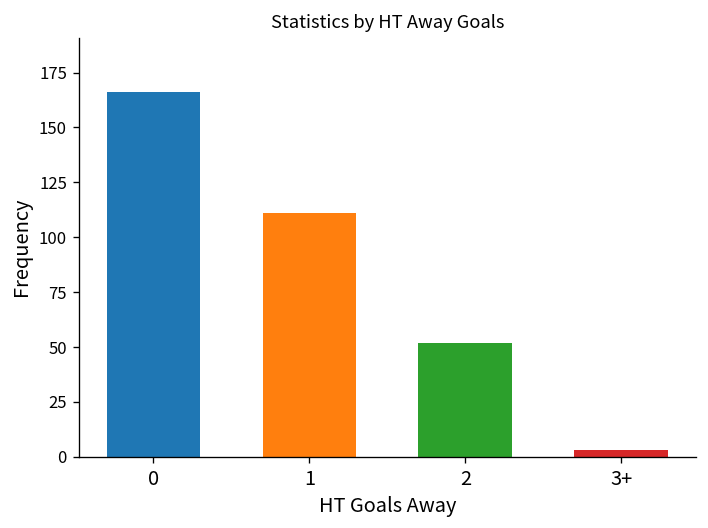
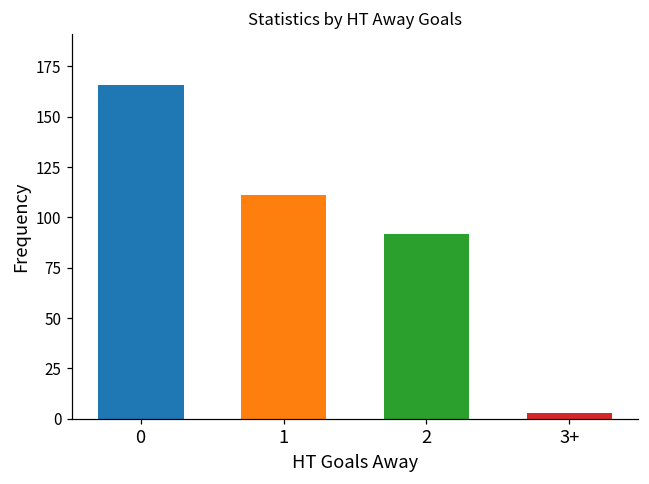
  {
    "0": 166,
    "1": 111,
-   "2": 52,
+   "2": 92,
    "3+": 3
  }
